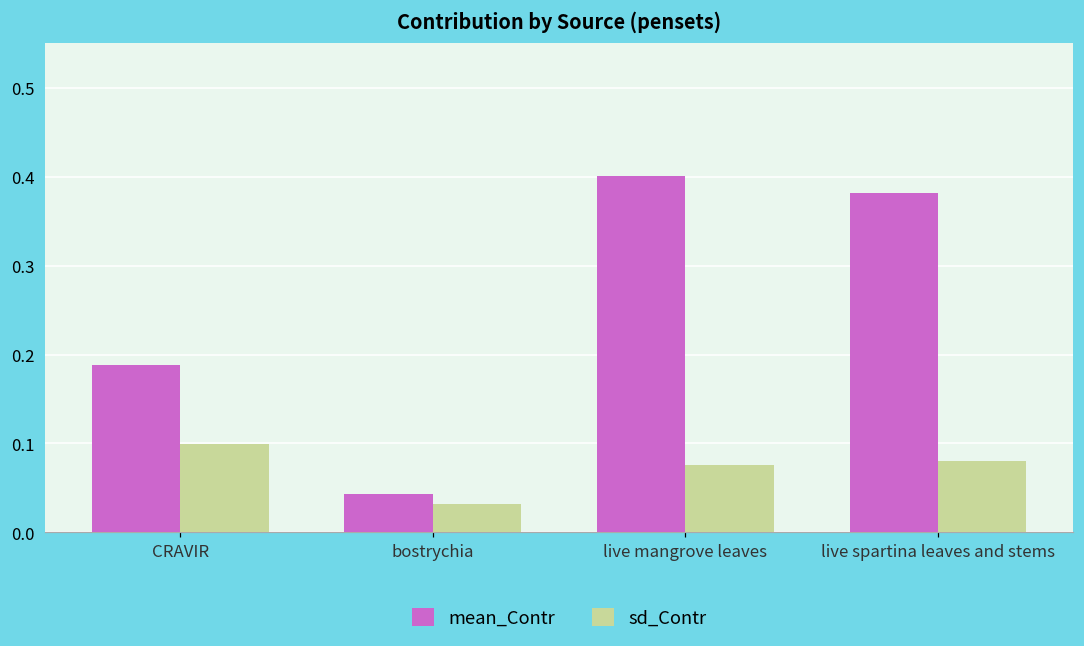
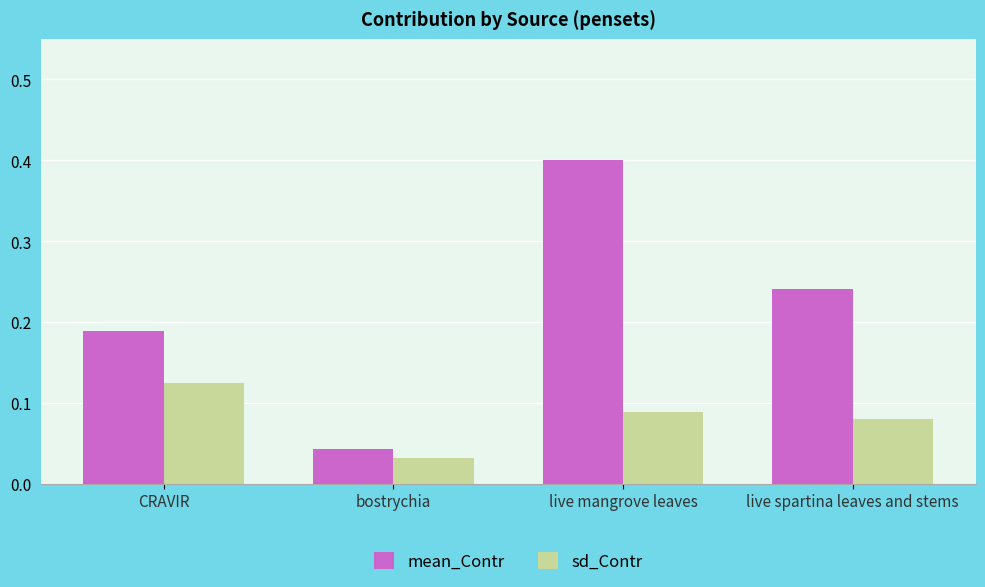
  {
    "mean_Contr": {
      "CRAVIR": 0.19,
      "bostrychia": 0.04,
      "live mangrove leaves": 0.40,
-     "live spartina leaves and stems": 0.38
+     "live spartina leaves and stems": 0.24
    },
    "sd_Contr": {
-     "CRAVIR": 0.10,
+     "CRAVIR": 0.12,
      "bostrychia": 0.03,
-     "live mangrove leaves": 0.08,
+     "live mangrove leaves": 0.09,
      "live spartina leaves and stems": 0.08
    }
  }
